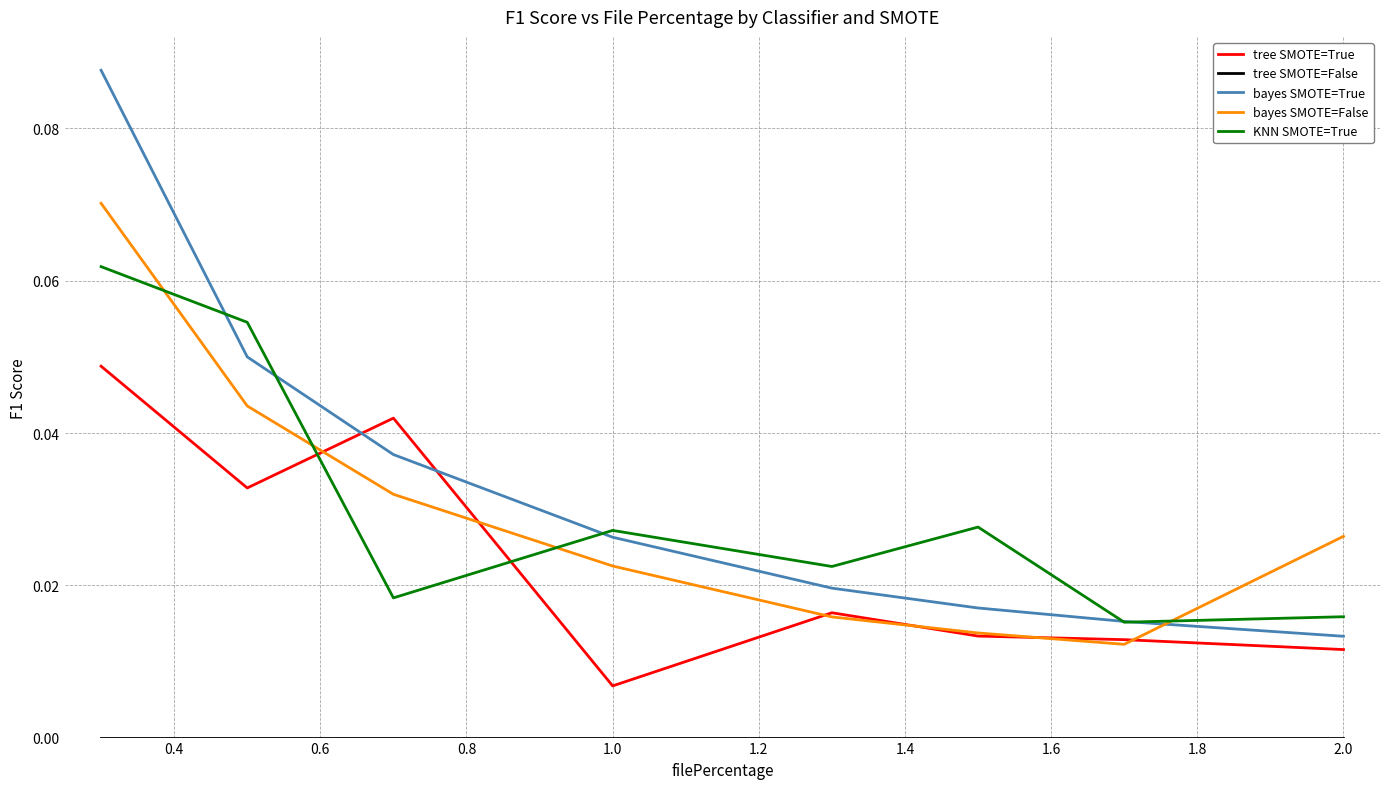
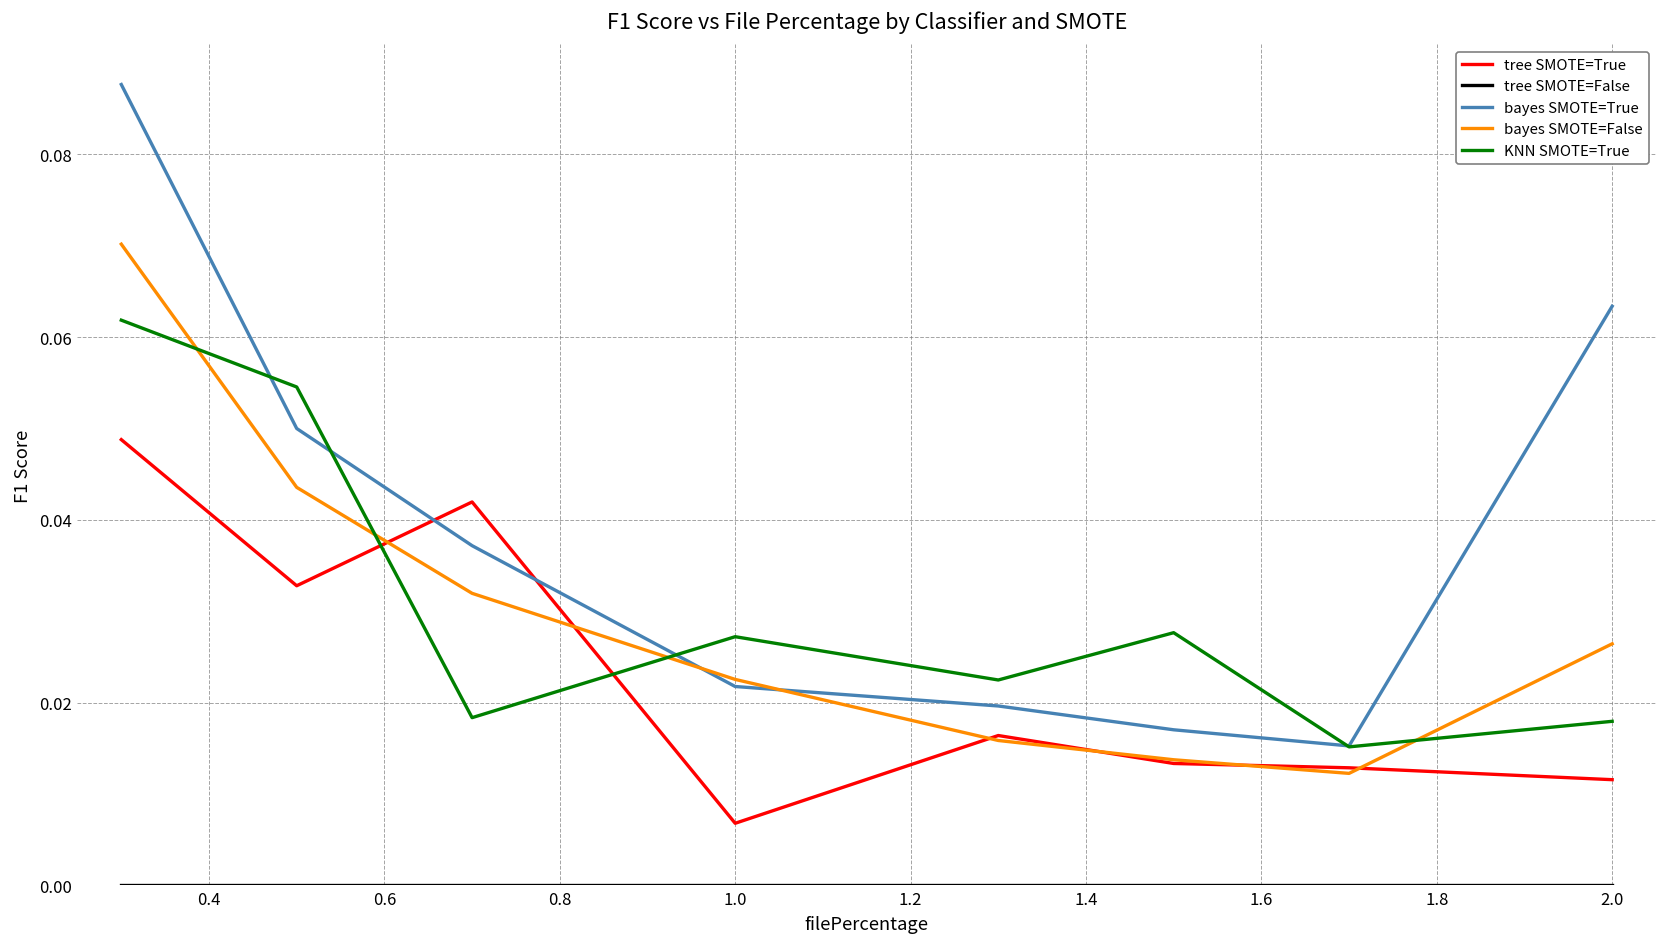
  {
    "tree SMOTE=True": {
      "1.0": 0.007,
      "2.0": 0.012
    },
    "tree SMOTE=False": {
      "1.0": 0.000,
      "2.0": 0.000
    },
    "bayes SMOTE=True": {
-     "1.0": 0.026,
-     "2.0": 0.013
+     "1.0": 0.022,
+     "2.0": 0.063
    },
    "bayes SMOTE=False": {
      "1.0": 0.023,
      "2.0": 0.026
    },
    "KNN SMOTE=True": {
      "1.0": 0.027,
-     "2.0": 0.016
+     "2.0": 0.018
    }
  }
